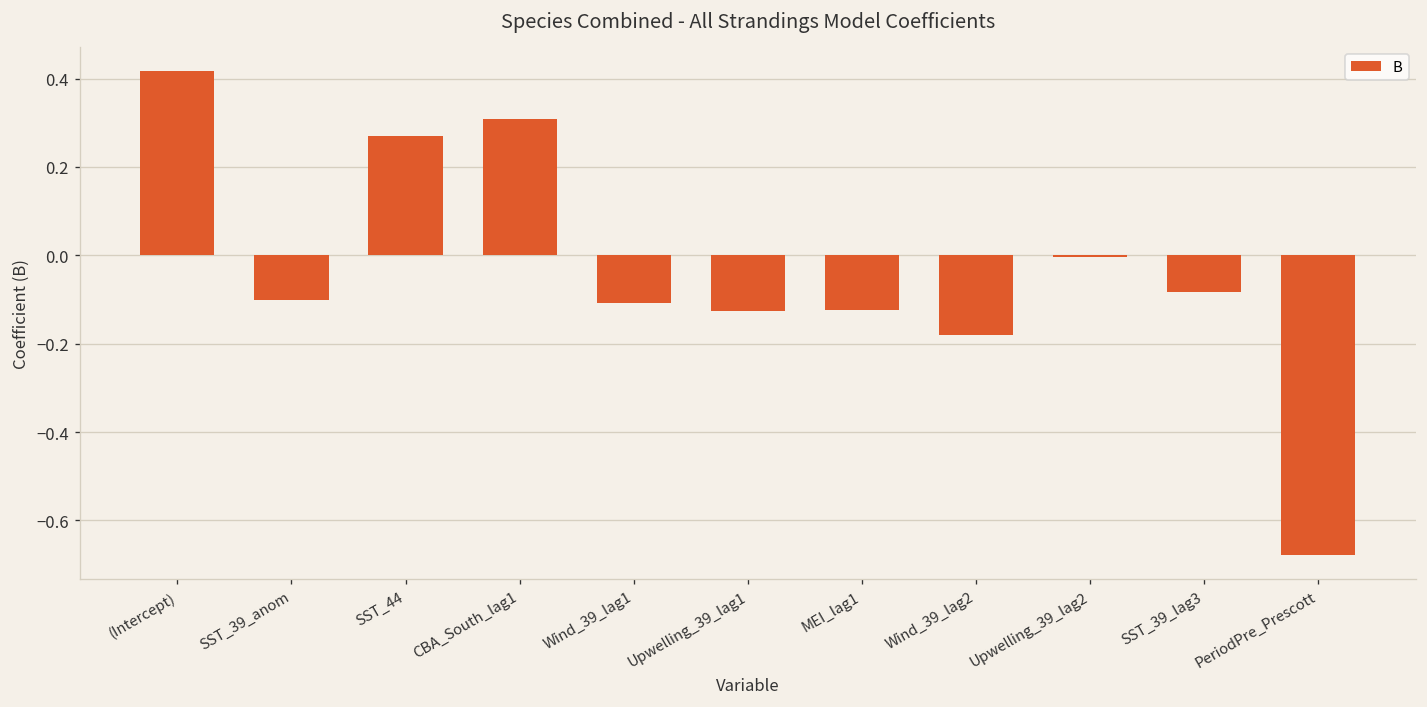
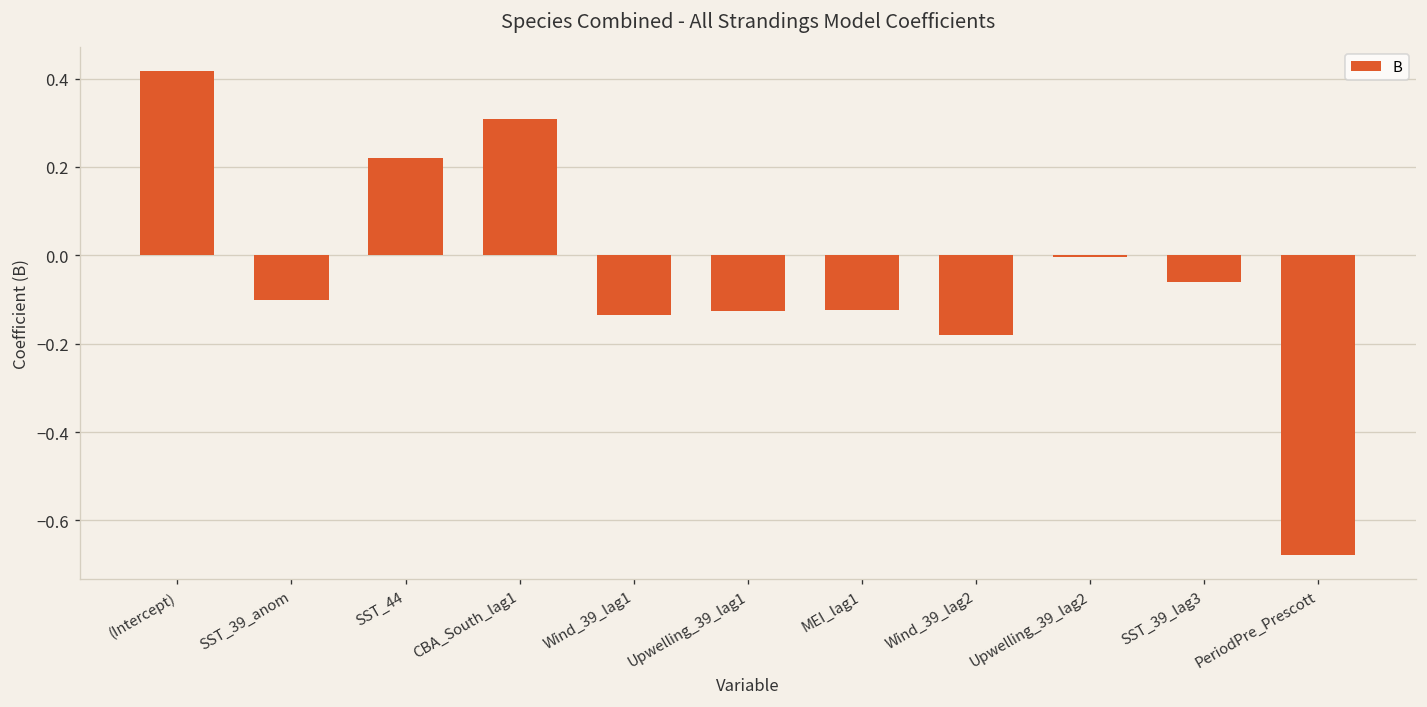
  {
    "(Intercept)": 0.42,
    "SST_39_anom": -0.10,
-   "SST_44": 0.27,
+   "SST_44": 0.22,
    "CBA_South_lag1": 0.31,
-   "Wind_39_lag1": -0.11,
+   "Wind_39_lag1": -0.14,
    "Upwelling_39_lag1": -0.13,
    "MEI_lag1": -0.12,
    "Wind_39_lag2": -0.18,
-   "SST_39_lag3": -0.08,
+   "SST_39_lag3": -0.06,
    "PeriodPre_Prescott": -0.68
  }
